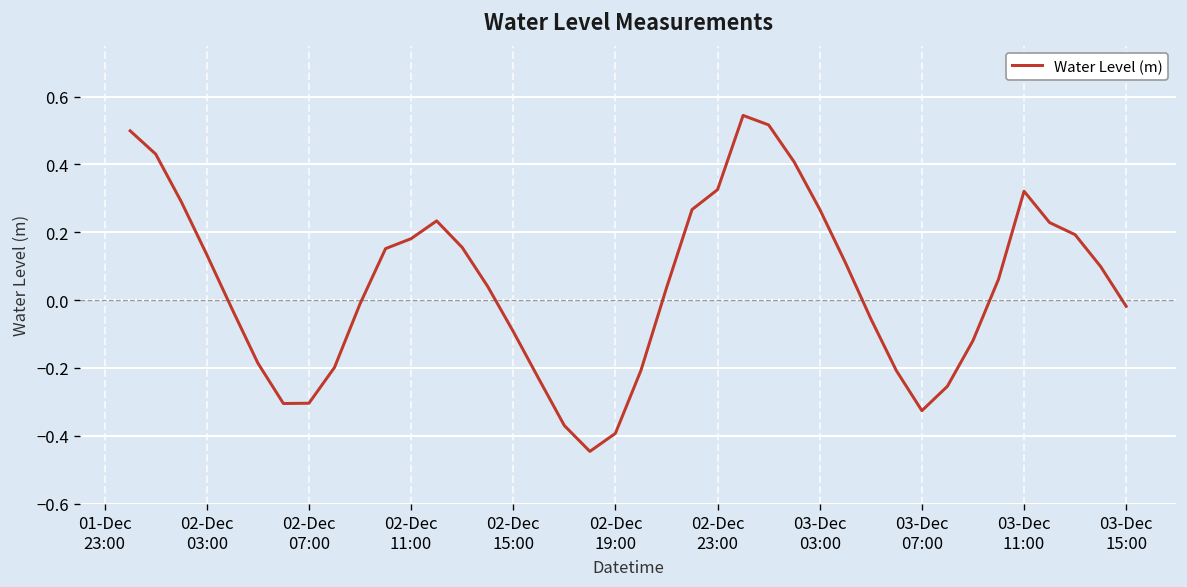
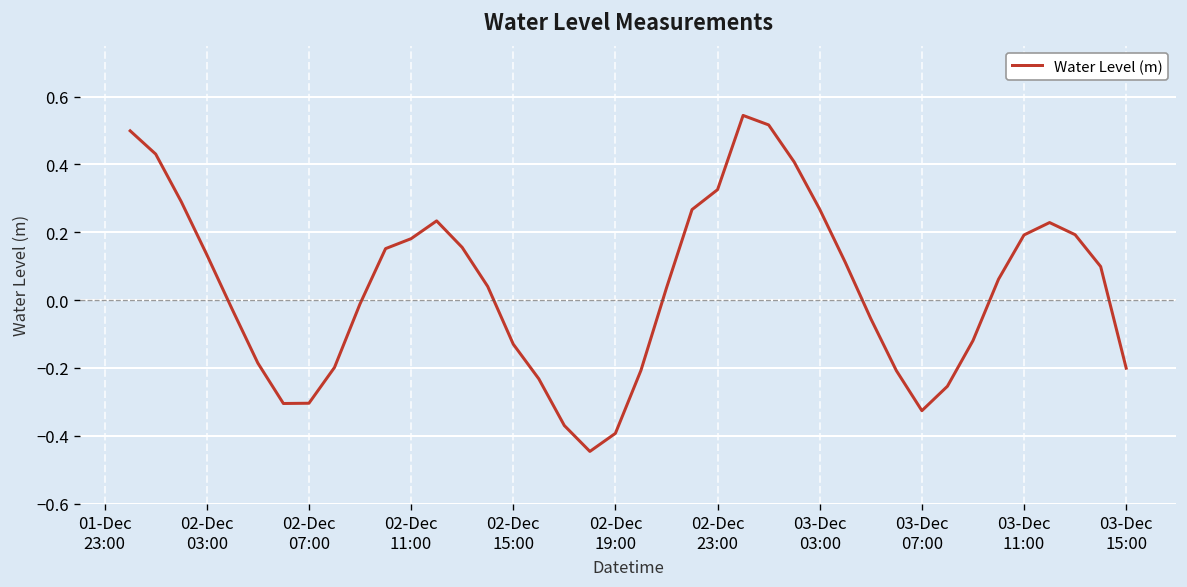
  {
    "02-Dec 03:00": 0.13,
    "02-Dec 07:00": -0.30,
    "02-Dec 11:00": 0.18,
-   "02-Dec 15:00": -0.09,
+   "02-Dec 15:00": -0.13,
    "02-Dec 19:00": -0.39,
    "02-Dec 23:00": 0.33,
    "03-Dec 03:00": 0.27,
    "03-Dec 07:00": -0.33,
-   "03-Dec 11:00": 0.32,
-   "03-Dec 15:00": -0.02
+   "03-Dec 11:00": 0.19,
+   "03-Dec 15:00": -0.20
  }
